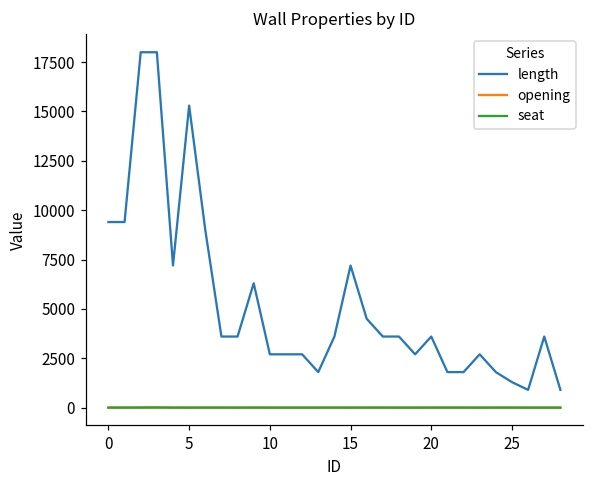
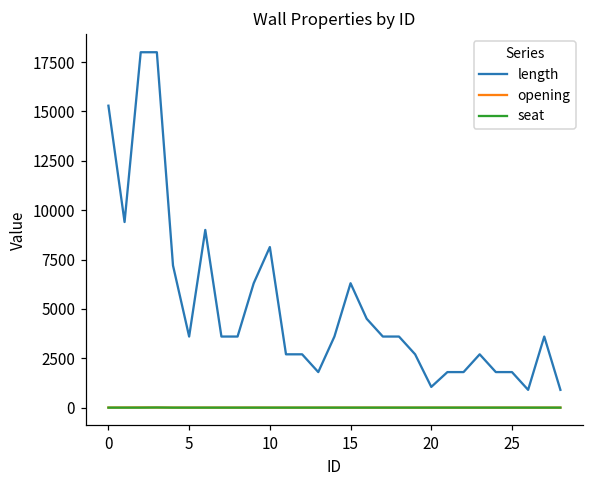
  {
    "length": {
-     "0": 9400,
-     "5": 15300,
-     "10": 2700,
-     "15": 7200,
-     "20": 3600,
-     "25": 1300
+     "0": 15300,
+     "5": 3600,
+     "10": 8100,
+     "15": 6300,
+     "20": 1000,
+     "25": 1800
    }
  }
